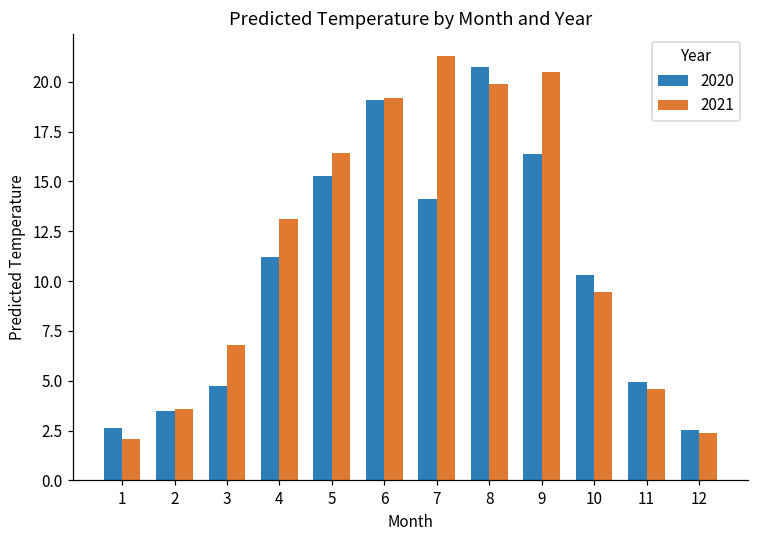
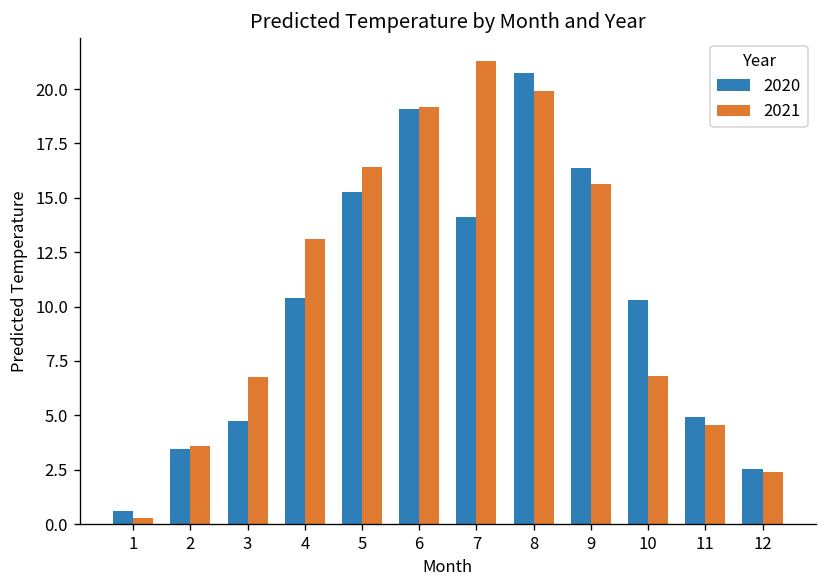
  {
    "2020": {
-     "1": 2.7,
+     "1": 0.6,
      "2": 3.5,
      "3": 4.7,
-     "4": 11.2,
+     "4": 10.4,
      "5": 15.3,
      "6": 19.1,
      "7": 14.1,
      "8": 20.8,
      "9": 16.4,
      "10": 10.3,
      "11": 4.9,
      "12": 2.5
    },
    "2021": {
-     "1": 2.1,
+     "1": 0.3,
      "2": 3.6,
      "3": 6.8,
      "4": 13.1,
      "5": 16.4,
      "6": 19.2,
      "7": 21.3,
      "8": 19.9,
-     "9": 20.5,
-     "10": 9.4,
+     "9": 15.6,
+     "10": 6.8,
      "11": 4.6,
      "12": 2.4
    }
  }
